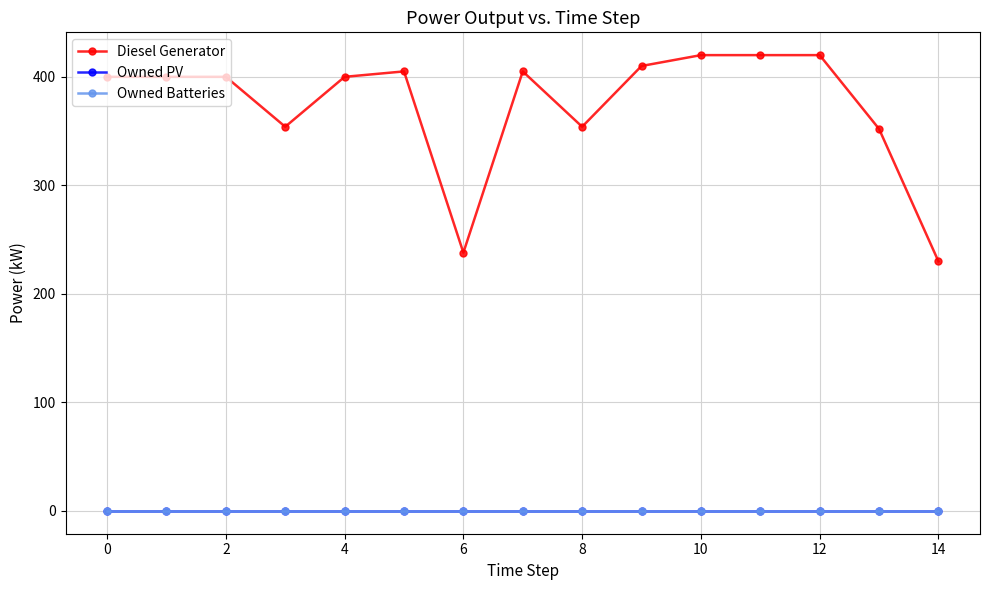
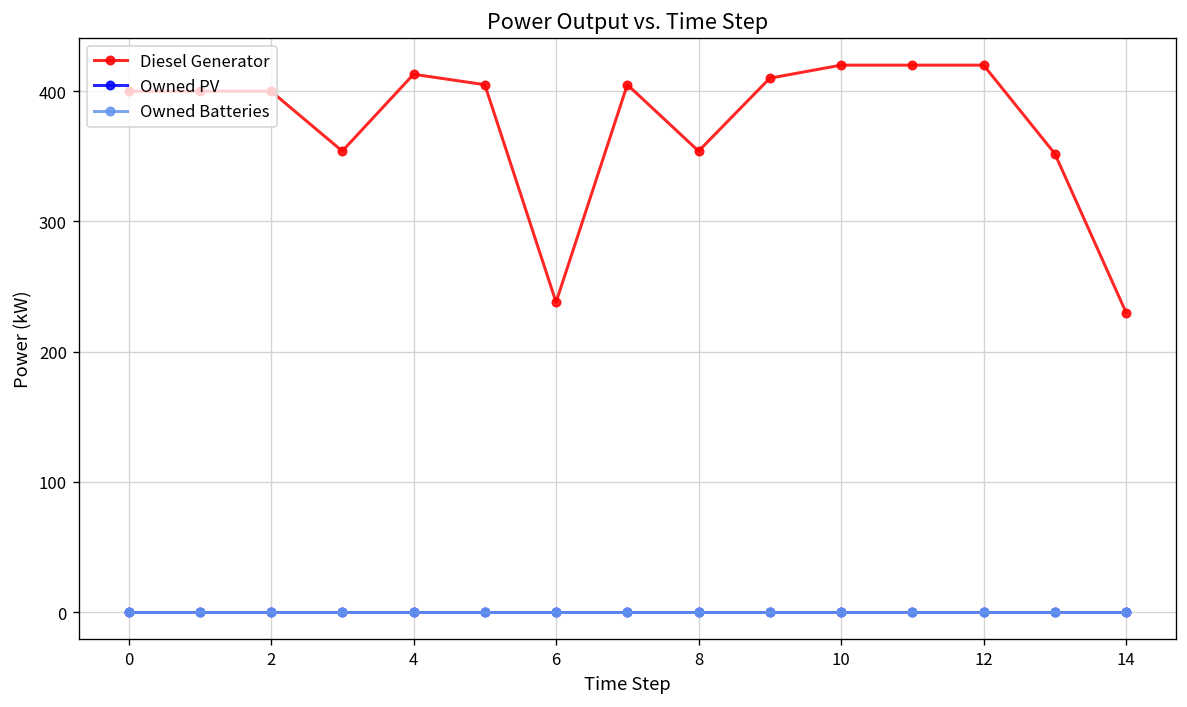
  {
    "Diesel Generator": {
-     "4": 400,
+     "4": 413,
      "6": 238,
      "8": 354,
      "10": 420,
      "12": 420,
      "14": 230
    },
    "Owned Batteries": {
      "0": 0,
      "2": 0,
      "4": 0,
      "6": 0,
      "8": 0,
      "10": 0,
      "12": 0,
      "14": 0
    }
  }
